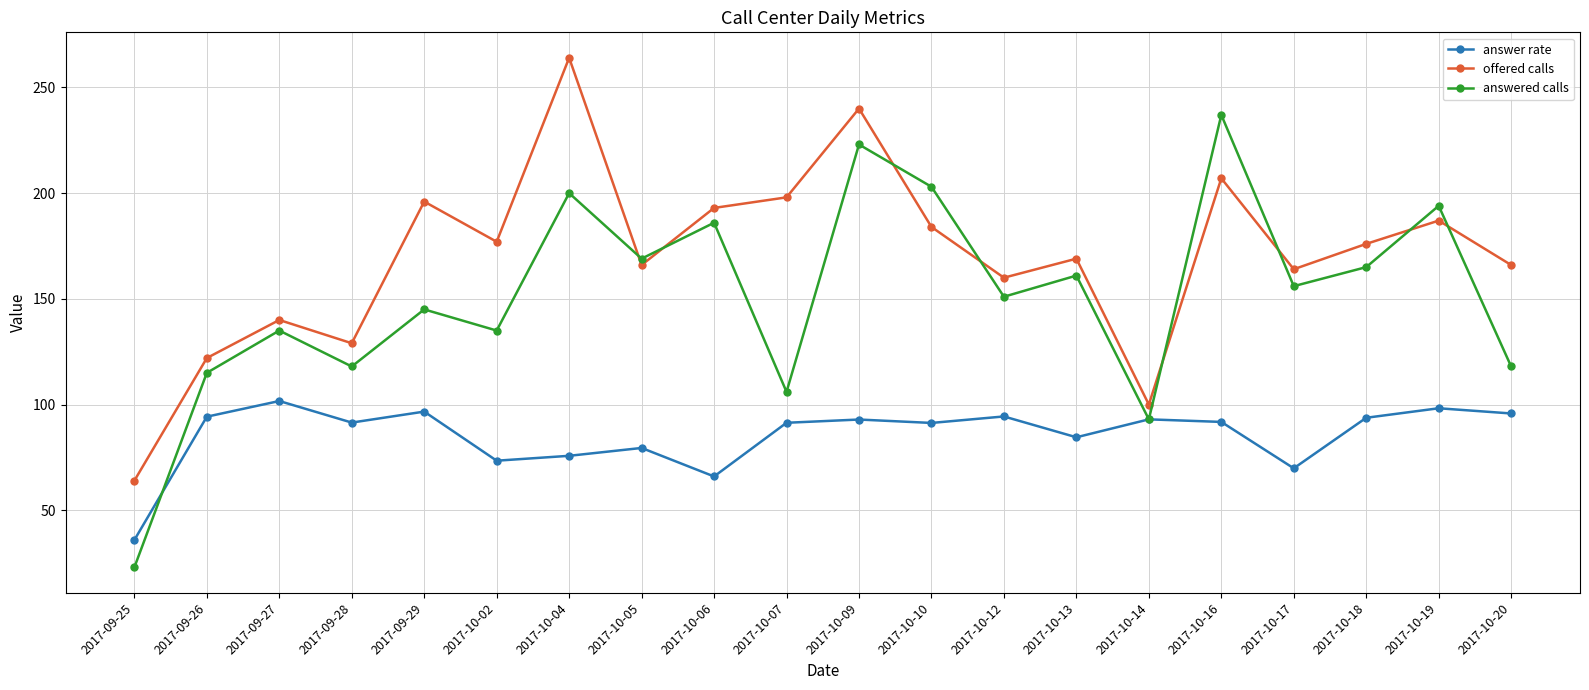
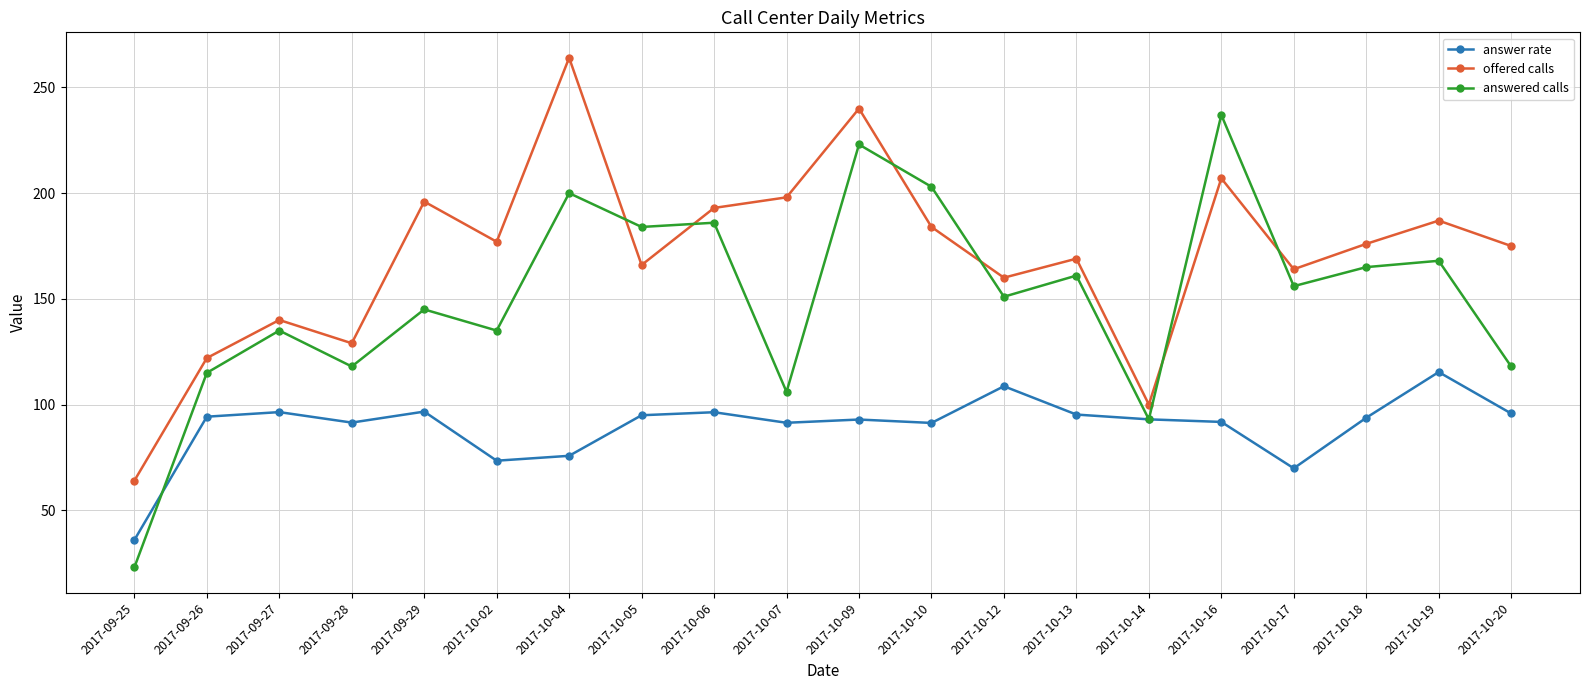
  {
    "answer rate": {
      "2017-09-25": 36,
      "2017-09-26": 94,
-     "2017-09-27": 102,
+     "2017-09-27": 96,
      "2017-09-28": 91,
      "2017-09-29": 97,
      "2017-10-02": 73,
      "2017-10-04": 76,
-     "2017-10-05": 79,
-     "2017-10-06": 66,
+     "2017-10-05": 95,
+     "2017-10-06": 96,
      "2017-10-07": 91,
      "2017-10-09": 93,
      "2017-10-10": 91,
-     "2017-10-12": 94,
-     "2017-10-13": 85,
+     "2017-10-12": 109,
+     "2017-10-13": 95,
      "2017-10-16": 92,
      "2017-10-17": 70,
      "2017-10-18": 94,
-     "2017-10-19": 98,
+     "2017-10-19": 115,
      "2017-10-20": 96
    },
    "offered calls": {
      "2017-09-25": 64,
      "2017-09-26": 122,
      "2017-09-27": 140,
      "2017-09-28": 129,
      "2017-09-29": 196,
      "2017-10-02": 177,
      "2017-10-04": 264,
      "2017-10-05": 166,
      "2017-10-06": 193,
      "2017-10-07": 198,
      "2017-10-09": 240,
      "2017-10-10": 184,
      "2017-10-12": 160,
      "2017-10-13": 169,
      "2017-10-14": 100,
      "2017-10-16": 207,
      "2017-10-17": 164,
      "2017-10-18": 176,
      "2017-10-19": 187,
-     "2017-10-20": 166
+     "2017-10-20": 175
    },
    "answered calls": {
      "2017-09-25": 23,
      "2017-09-26": 115,
      "2017-09-27": 135,
      "2017-09-28": 118,
      "2017-09-29": 145,
      "2017-10-02": 135,
      "2017-10-04": 200,
-     "2017-10-05": 169,
+     "2017-10-05": 184,
      "2017-10-06": 186,
      "2017-10-07": 106,
      "2017-10-09": 223,
      "2017-10-10": 203,
      "2017-10-12": 151,
      "2017-10-13": 161,
      "2017-10-16": 237,
      "2017-10-17": 156,
      "2017-10-18": 165,
-     "2017-10-19": 194,
+     "2017-10-19": 168,
      "2017-10-20": 118
    }
  }
